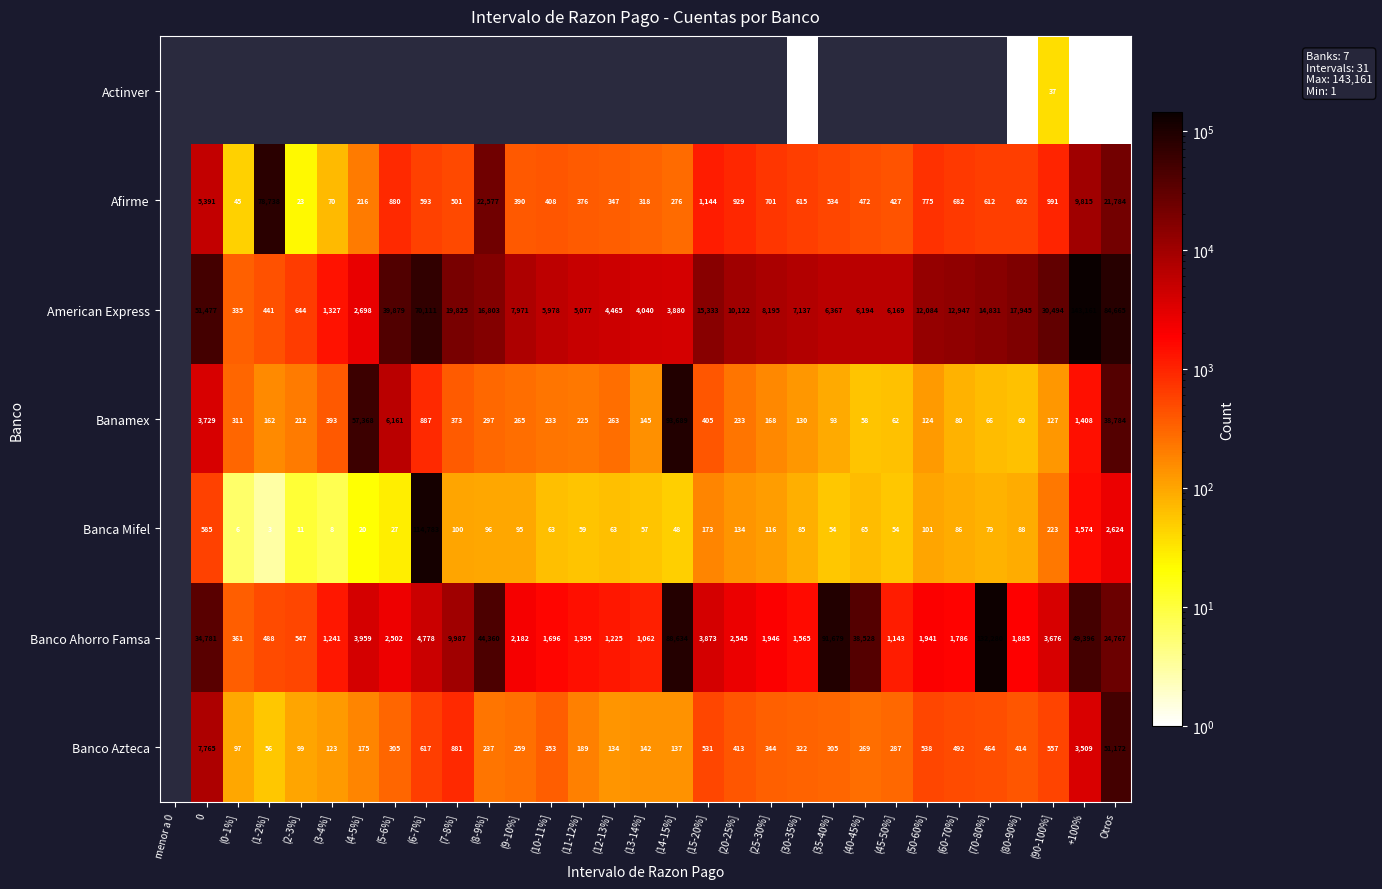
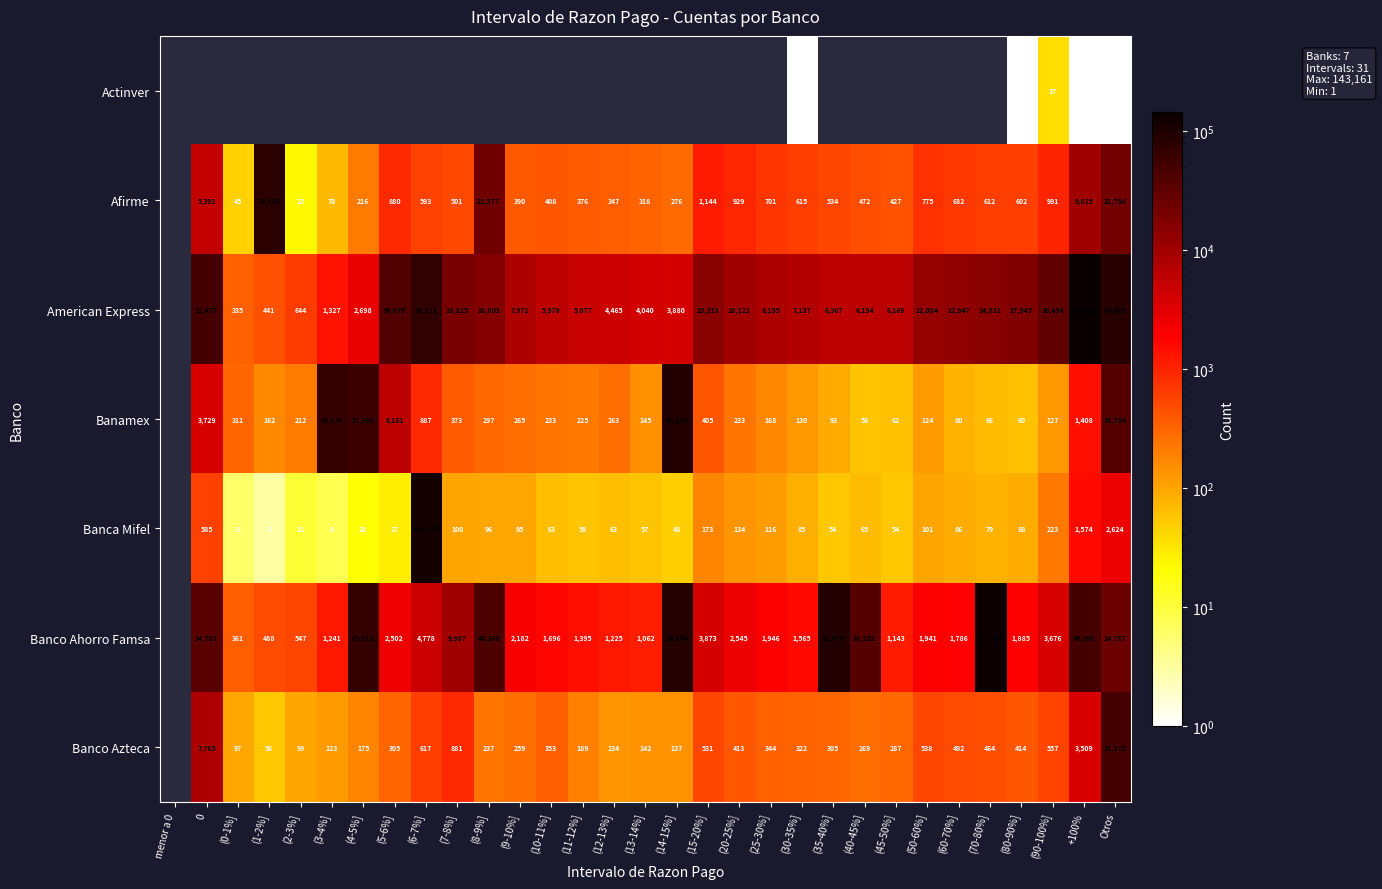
  {
    "Actinver": {
      "(90-100%]": "37"
    },
    "Afirme": {
      "0": "5,391",
      "(0-1%]": "45",
      "(2-3%]": "23",
      "(3-4%]": "70",
      "(4-5%]": "216",
      "(5-6%]": "880",
      "(6-7%]": "593",
      "(7-8%]": "501",
      "(8-9%]": "22,577",
      "(9-10%]": "390",
      "(10-11%]": "408",
      "(11-12%]": "376",
      "(12-13%]": "347",
      "(13-14%]": "318",
      "(14-15%]": "276",
      "(15-20%]": "1,144",
      "(20-25%]": "929",
      "(25-30%]": "701",
      "(30-35%]": "615",
      "(35-40%]": "534",
      "(40-45%]": "472",
      "(45-50%]": "427",
      "(50-60%]": "775",
      "(60-70%]": "682",
      "(70-80%]": "612",
      "(80-90%]": "602",
      "(90-100%]": "991",
      "+100%": "9,815",
      "Otros": "21,784"
    },
    "American Express": {
      "0": "51,477",
      "(0-1%]": "335",
      "(1-2%]": "441",
      "(2-3%]": "644",
      "(3-4%]": "1,327",
      "(4-5%]": "2,698",
      "(5-6%]": "39,879",
      "(6-7%]": "70,111",
      "(7-8%]": "19,825",
      "(8-9%]": "16,803",
      "(9-10%]": "7,971",
      "(10-11%]": "5,978",
      "(11-12%]": "5,077",
      "(12-13%]": "4,465",
      "(13-14%]": "4,040",
      "(14-15%]": "3,880",
      "(15-20%]": "15,333",
      "(20-25%]": "10,122",
      "(25-30%]": "8,195",
      "(30-35%]": "7,137",
      "(35-40%]": "6,367",
      "(40-45%]": "6,194",
      "(45-50%]": "6,169",
      "(50-60%]": "12,084",
      "(60-70%]": "12,947",
      "(70-80%]": "14,831",
      "(80-90%]": "17,945",
      "(90-100%]": "30,494"
    },
    "Banamex": {
      "0": "3,729",
      "(0-1%]": "311",
      "(1-2%]": "162",
      "(2-3%]": "212",
-     "(3-4%]": "393",
+     "(3-4%]": "65,176",
      "(4-5%]": "57,368",
      "(5-6%]": "6,161",
      "(6-7%]": "887",
      "(7-8%]": "373",
      "(8-9%]": "297",
      "(9-10%]": "265",
      "(10-11%]": "233",
      "(11-12%]": "225",
      "(12-13%]": "263",
      "(13-14%]": "145",
      "(15-20%]": "405",
      "(20-25%]": "233",
      "(25-30%]": "168",
      "(30-35%]": "130",
      "(35-40%]": "93",
      "(40-45%]": "58",
      "(45-50%]": "62",
      "(50-60%]": "124",
      "(60-70%]": "80",
      "(70-80%]": "66",
      "(80-90%]": "60",
      "(90-100%]": "127",
      "+100%": "1,408",
      "Otros": "38,784"
    },
    "Banca Mifel": {
      "0": "585",
      "(0-1%]": "6",
      "(1-2%]": "3",
      "(2-3%]": "11",
      "(3-4%]": "8",
      "(4-5%]": "20",
      "(5-6%]": "27",
      "(7-8%]": "100",
      "(8-9%]": "96",
      "(9-10%]": "95",
      "(10-11%]": "63",
      "(11-12%]": "59",
      "(12-13%]": "63",
      "(13-14%]": "57",
      "(14-15%]": "48",
      "(15-20%]": "173",
      "(20-25%]": "134",
      "(25-30%]": "116",
      "(30-35%]": "85",
      "(35-40%]": "54",
      "(40-45%]": "65",
      "(45-50%]": "54",
      "(50-60%]": "101",
      "(60-70%]": "86",
      "(70-80%]": "79",
      "(80-90%]": "88",
      "(90-100%]": "223",
      "+100%": "1,574",
      "Otros": "2,624"
    },
    "Banco Ahorro Famsa": {
      "0": "34,781",
      "(0-1%]": "361",
      "(1-2%]": "488",
      "(2-3%]": "547",
      "(3-4%]": "1,241",
-     "(4-5%]": "3,959",
+     "(4-5%]": "65,913",
      "(5-6%]": "2,502",
      "(6-7%]": "4,778",
      "(7-8%]": "9,987",
      "(8-9%]": "44,360",
      "(9-10%]": "2,182",
      "(10-11%]": "1,696",
      "(11-12%]": "1,395",
      "(12-13%]": "1,225",
      "(13-14%]": "1,062",
      "(15-20%]": "3,873",
      "(20-25%]": "2,545",
      "(25-30%]": "1,946",
      "(30-35%]": "1,565",
      "(40-45%]": "38,528",
      "(45-50%]": "1,143",
      "(50-60%]": "1,941",
      "(60-70%]": "1,786",
      "(80-90%]": "1,885",
      "(90-100%]": "3,676",
      "+100%": "49,396",
      "Otros": "24,767"
    },
    "Banco Azteca": {
      "0": "7,765",
      "(0-1%]": "97",
      "(1-2%]": "56",
      "(2-3%]": "99",
      "(3-4%]": "123",
      "(4-5%]": "175",
      "(5-6%]": "305",
      "(6-7%]": "617",
      "(7-8%]": "881",
      "(8-9%]": "237",
      "(9-10%]": "259",
      "(10-11%]": "353",
      "(11-12%]": "189",
      "(12-13%]": "134",
      "(13-14%]": "142",
      "(14-15%]": "137",
      "(15-20%]": "531",
      "(20-25%]": "413",
      "(25-30%]": "344",
      "(30-35%]": "322",
      "(35-40%]": "305",
      "(40-45%]": "269",
      "(45-50%]": "287",
      "(50-60%]": "538",
      "(60-70%]": "492",
      "(70-80%]": "464",
      "(80-90%]": "414",
      "(90-100%]": "557",
      "+100%": "3,509",
      "Otros": "51,172"
    }
  }
